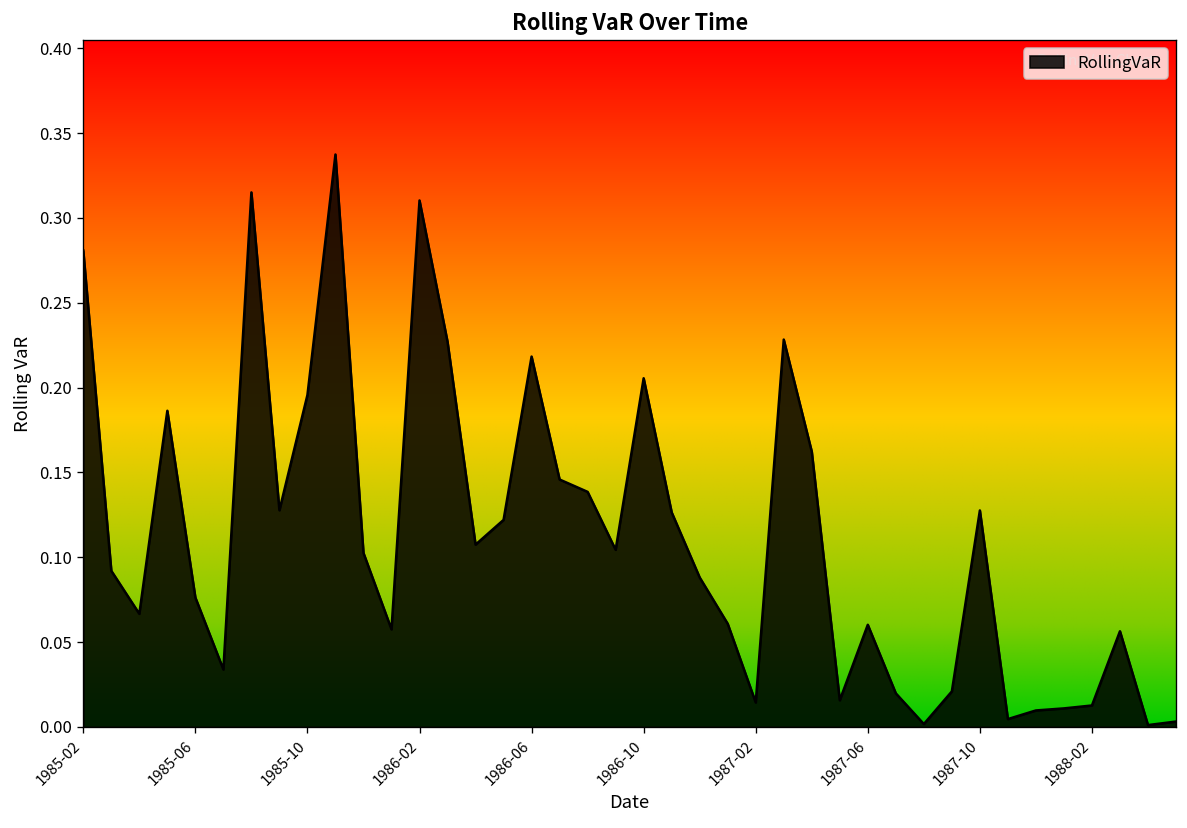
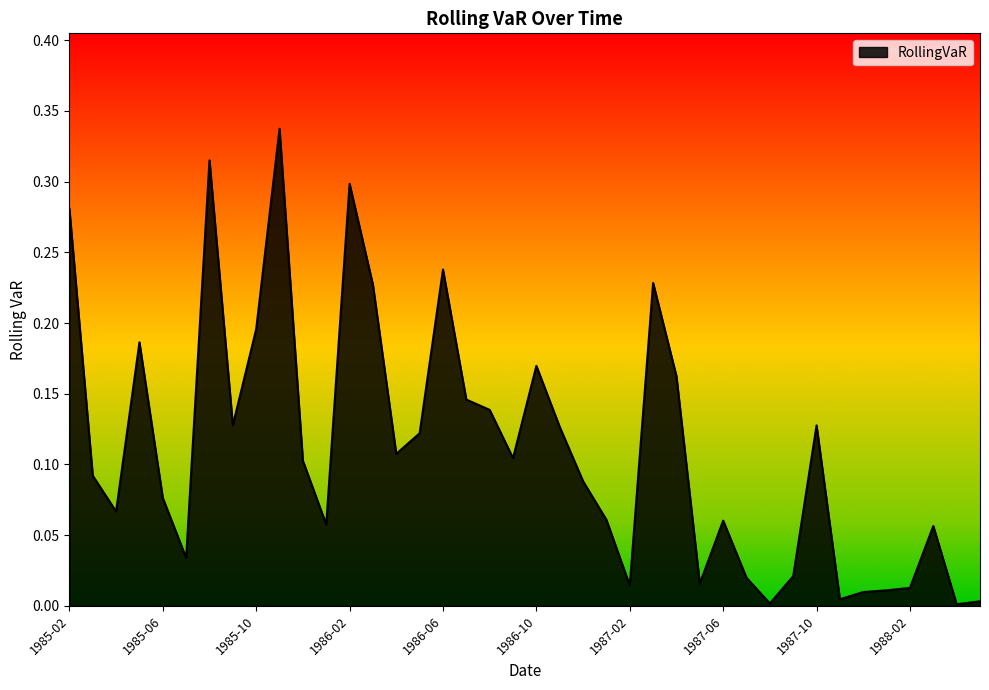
  {
    "1985-02": 0.281,
    "1985-06": 0.076,
    "1985-10": 0.196,
-   "1986-02": 0.310,
-   "1986-06": 0.218,
-   "1986-10": 0.206,
+   "1986-02": 0.298,
+   "1986-06": 0.238,
+   "1986-10": 0.170,
    "1987-02": 0.014,
    "1987-06": 0.060,
    "1987-10": 0.128,
    "1988-02": 0.013
  }
